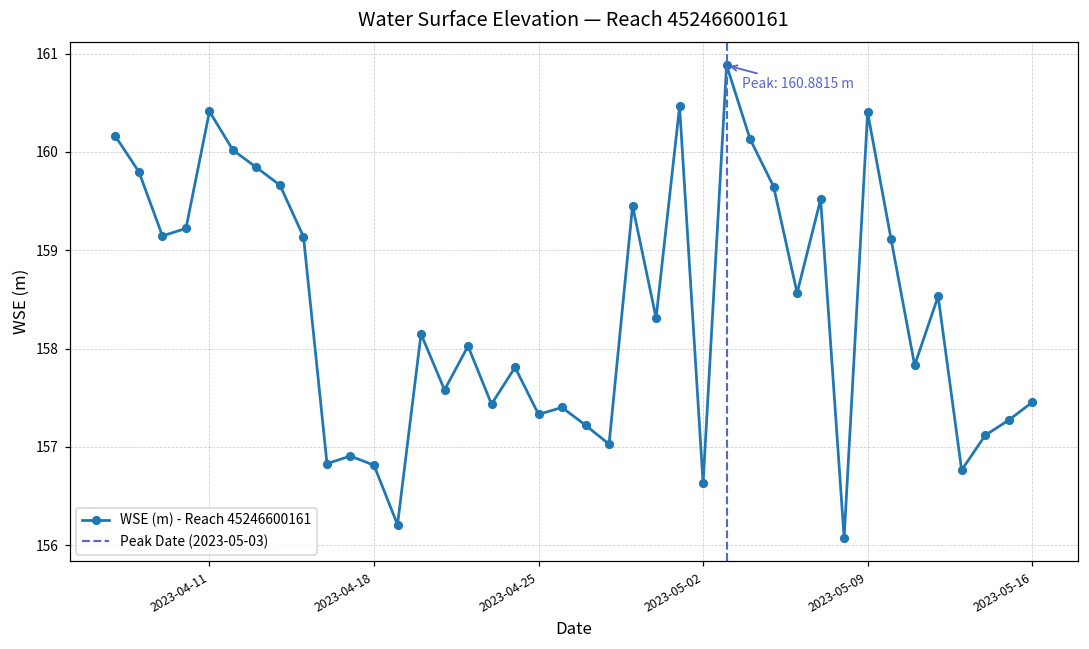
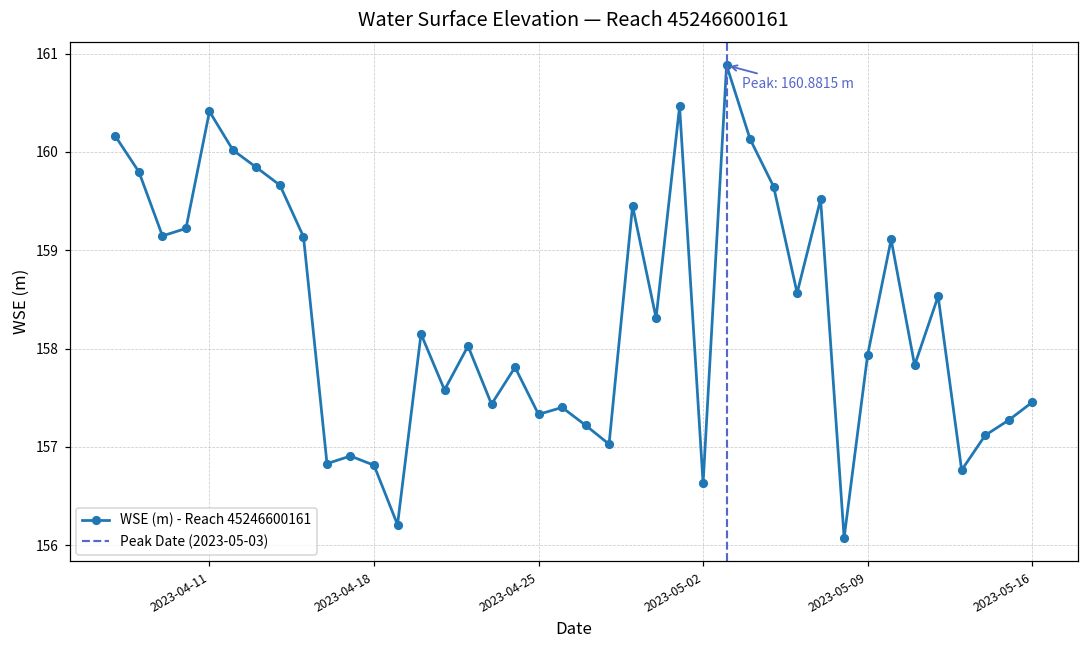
  {
    "2023-04-11": 160.4,
    "2023-04-18": 156.8,
    "2023-04-25": 157.3,
    "2023-05-02": 156.6,
-   "2023-05-09": 160.4,
+   "2023-05-09": 157.9,
    "2023-05-16": 157.5
  }
